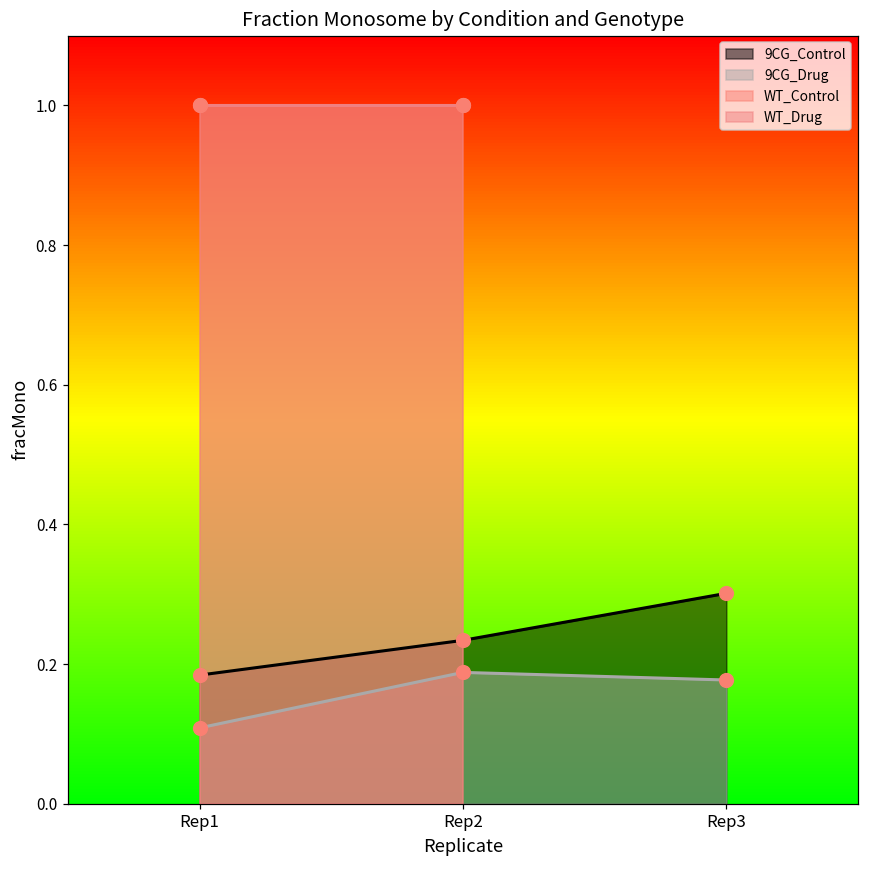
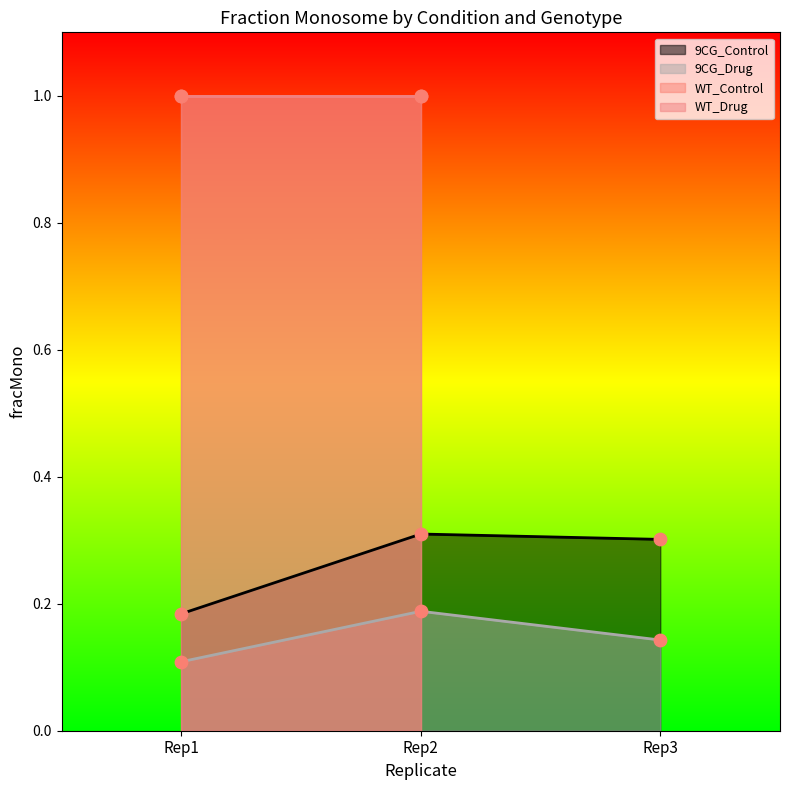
  {
    "9CG_Control": {
      "Rep1": 0.18,
-     "Rep2": 0.23,
+     "Rep2": 0.31,
      "Rep3": 0.30
    },
    "9CG_Drug": {
      "Rep1": 0.11,
      "Rep2": 0.19,
-     "Rep3": 0.18
+     "Rep3": 0.14
    },
    "WT_Drug": {
      "Rep1": 1.00,
      "Rep2": 1.00
    }
  }
